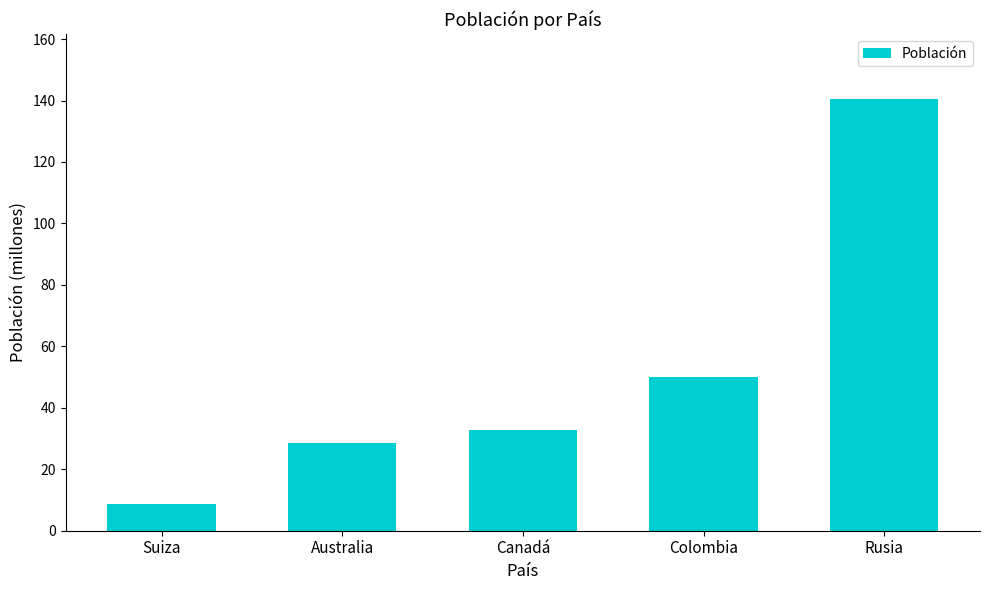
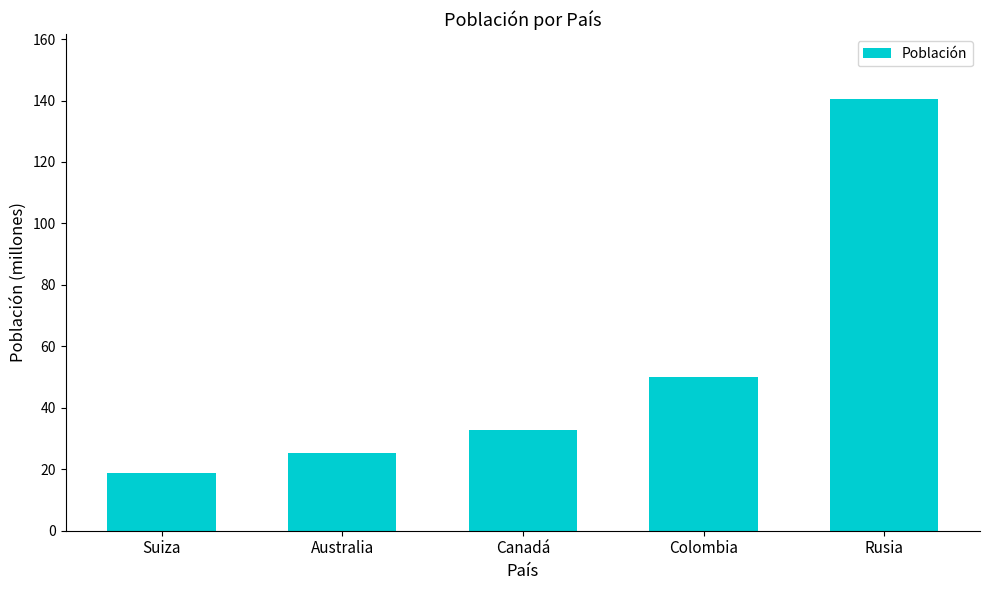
  {
-   "Suiza": 9,
-   "Australia": 29,
+   "Suiza": 19,
+   "Australia": 25,
    "Canadá": 33,
    "Colombia": 50,
    "Rusia": 141
  }
